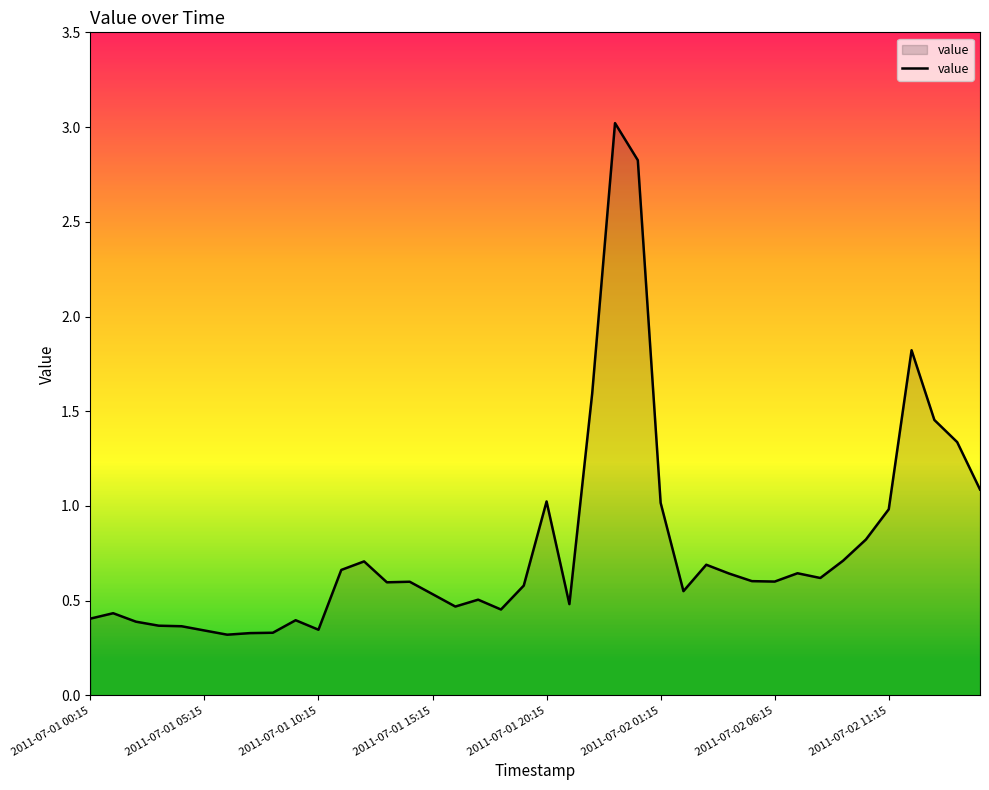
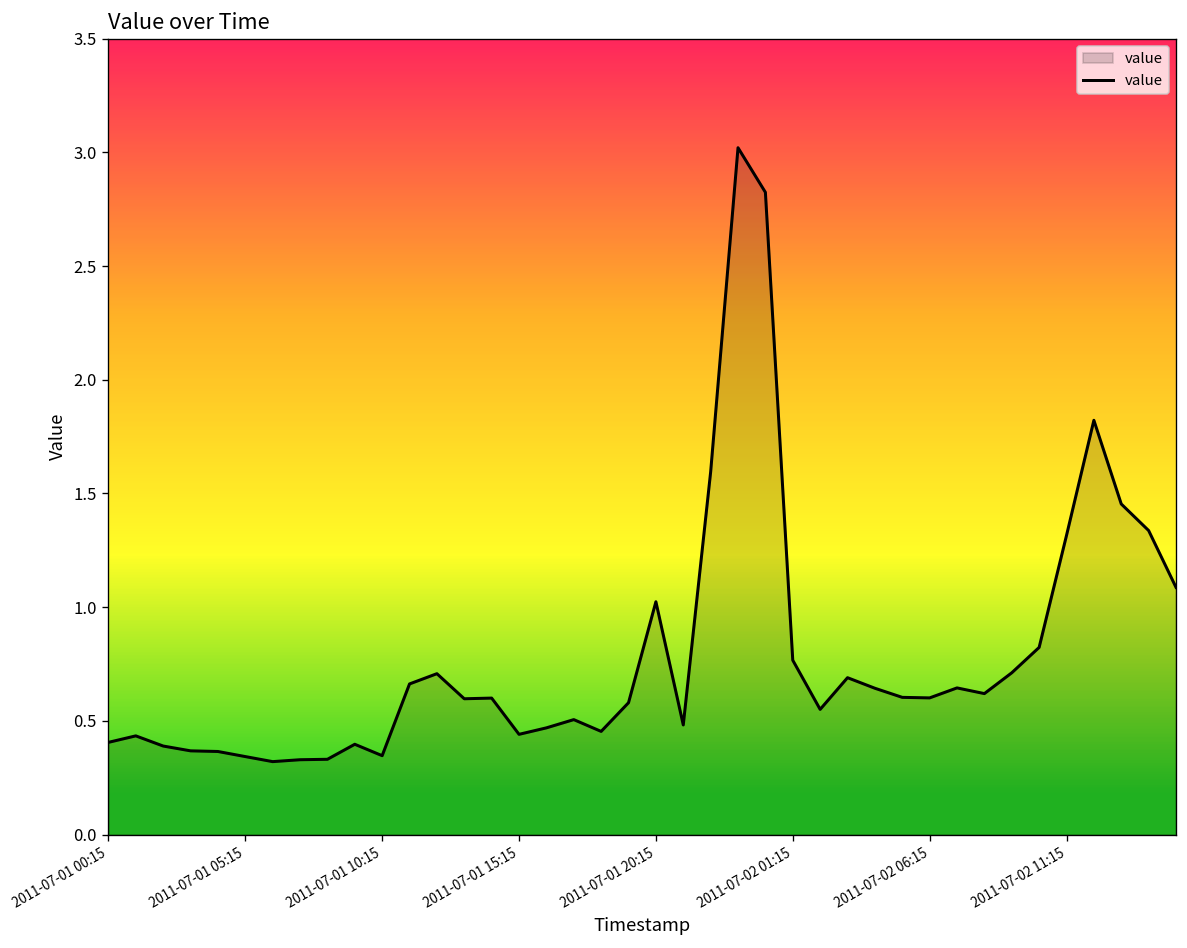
  {
    "2011-07-01 00:15": 0.41,
    "2011-07-01 05:15": 0.34,
    "2011-07-01 10:15": 0.35,
-   "2011-07-01 15:15": 0.53,
+   "2011-07-01 15:15": 0.44,
    "2011-07-01 20:15": 1.02,
-   "2011-07-02 01:15": 1.02,
+   "2011-07-02 01:15": 0.77,
    "2011-07-02 06:15": 0.60,
-   "2011-07-02 11:15": 0.98
+   "2011-07-02 11:15": 1.32
  }
